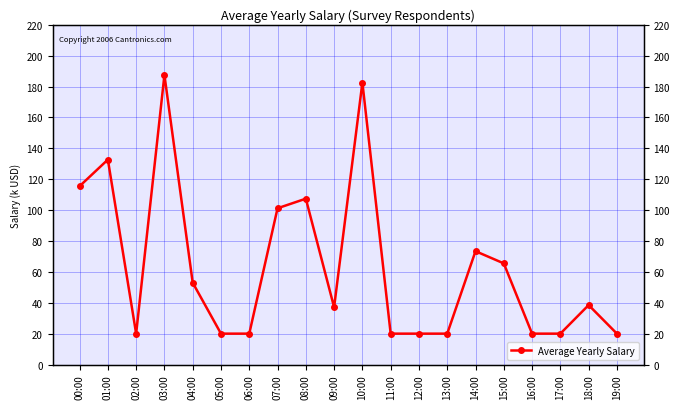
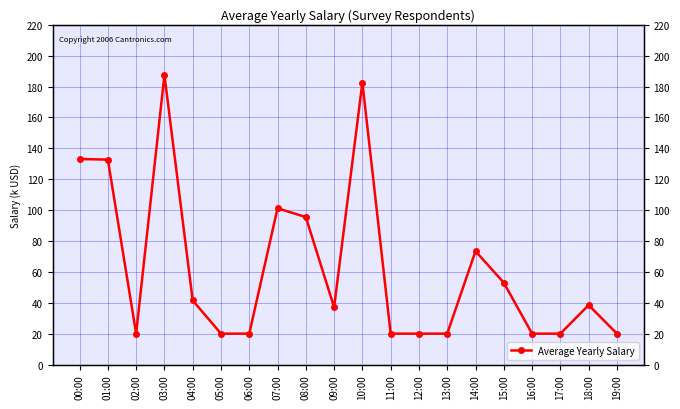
  {
-   "00:00": 116,
+   "00:00": 133,
    "01:00": 133,
    "02:00": 20,
    "03:00": 188,
-   "04:00": 53,
+   "04:00": 42,
    "05:00": 20,
    "06:00": 20,
    "07:00": 101,
-   "08:00": 107,
+   "08:00": 96,
    "09:00": 37,
    "10:00": 183,
    "11:00": 20,
    "12:00": 20,
    "13:00": 20,
    "14:00": 73,
-   "15:00": 66,
+   "15:00": 53,
    "16:00": 20,
    "17:00": 20,
    "18:00": 39,
    "19:00": 20
  }
